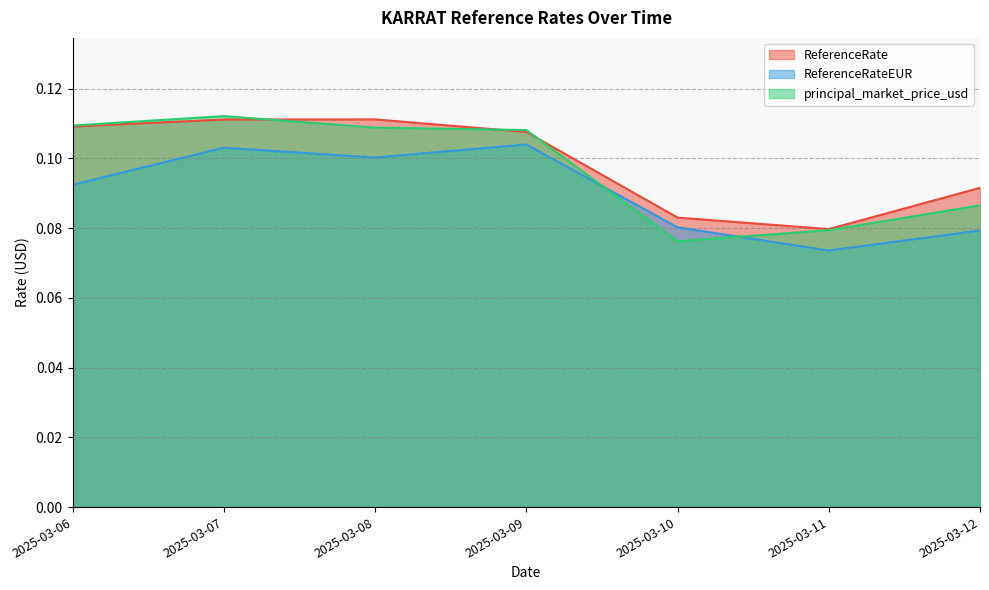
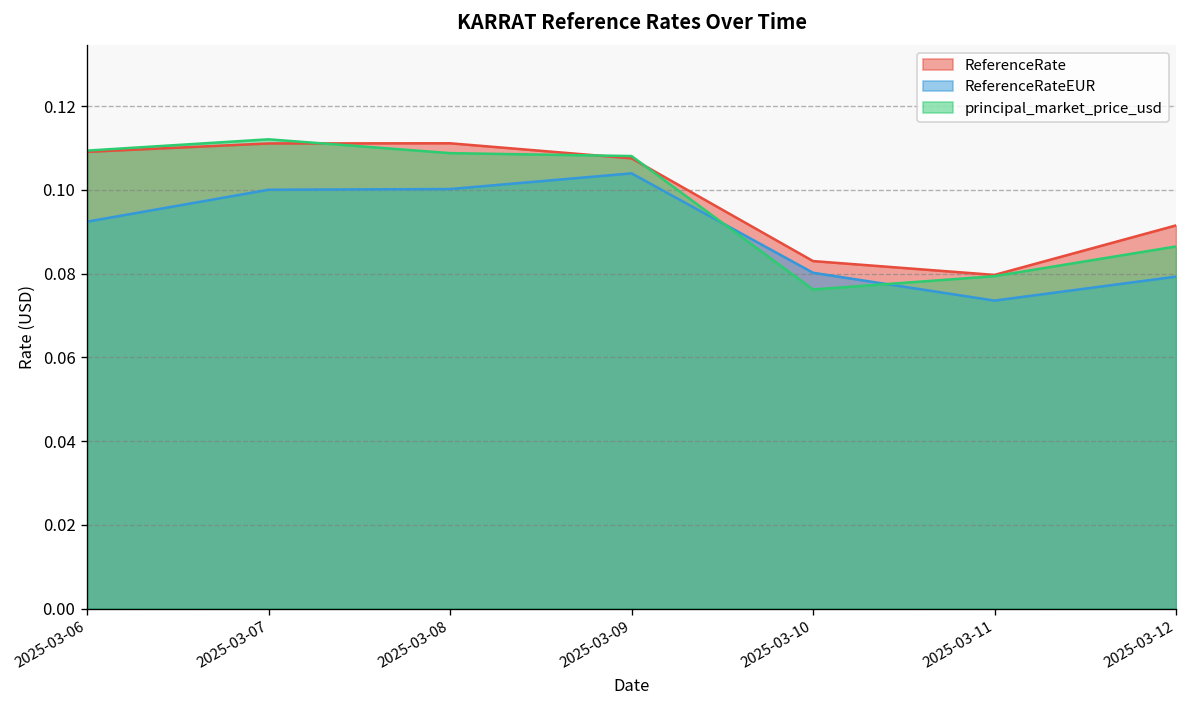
  {
    "ReferenceRate": {
      "2025-03-07": 0.111,
      "2025-03-08": 0.111,
      "2025-03-10": 0.083,
      "2025-03-12": 0.092
    },
    "ReferenceRateEUR": {
      "2025-03-06": 0.092,
-     "2025-03-07": 0.103,
+     "2025-03-07": 0.100,
      "2025-03-08": 0.100,
      "2025-03-09": 0.104,
      "2025-03-10": 0.080,
      "2025-03-11": 0.074,
      "2025-03-12": 0.079
    },
    "principal_market_price_usd": {
      "2025-03-07": 0.112,
      "2025-03-08": 0.109,
      "2025-03-10": 0.076,
      "2025-03-12": 0.087
    }
  }
